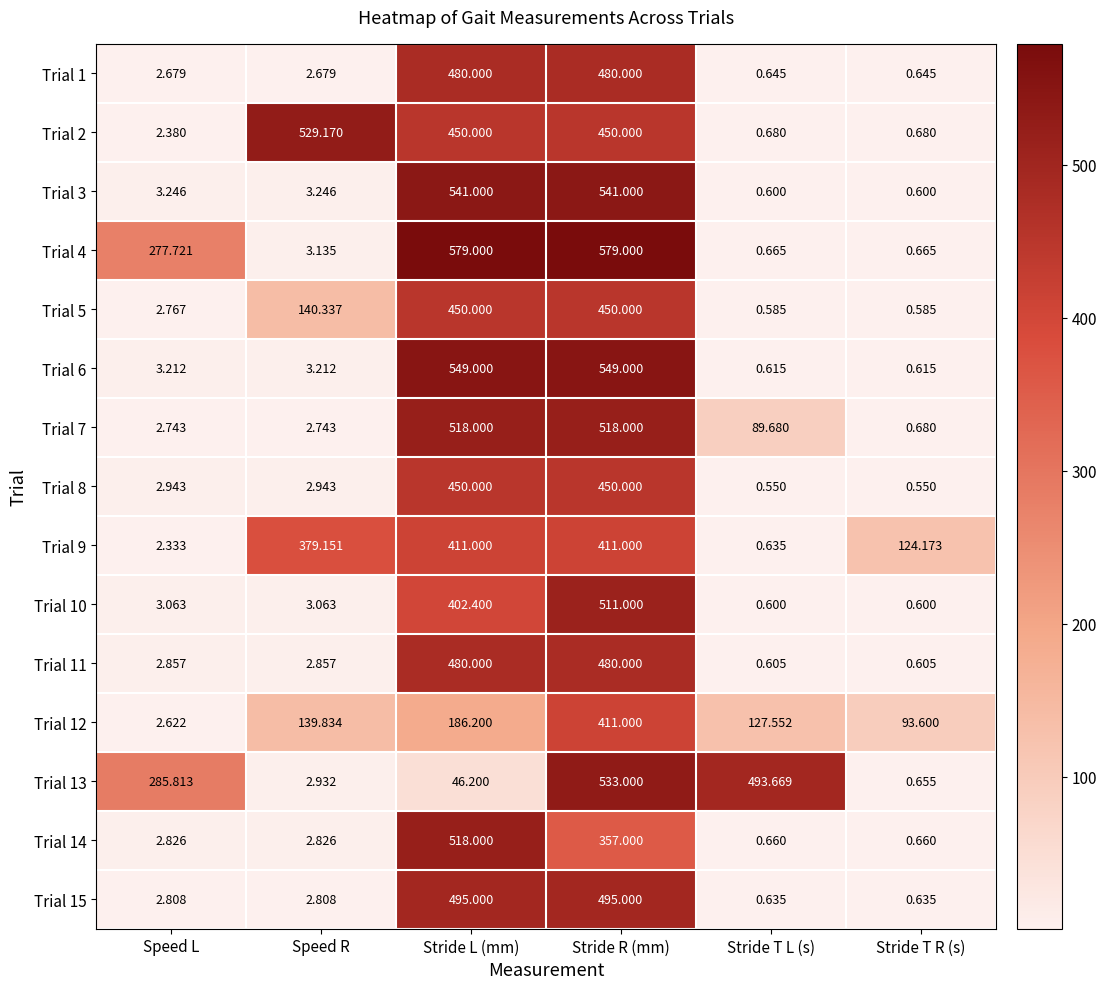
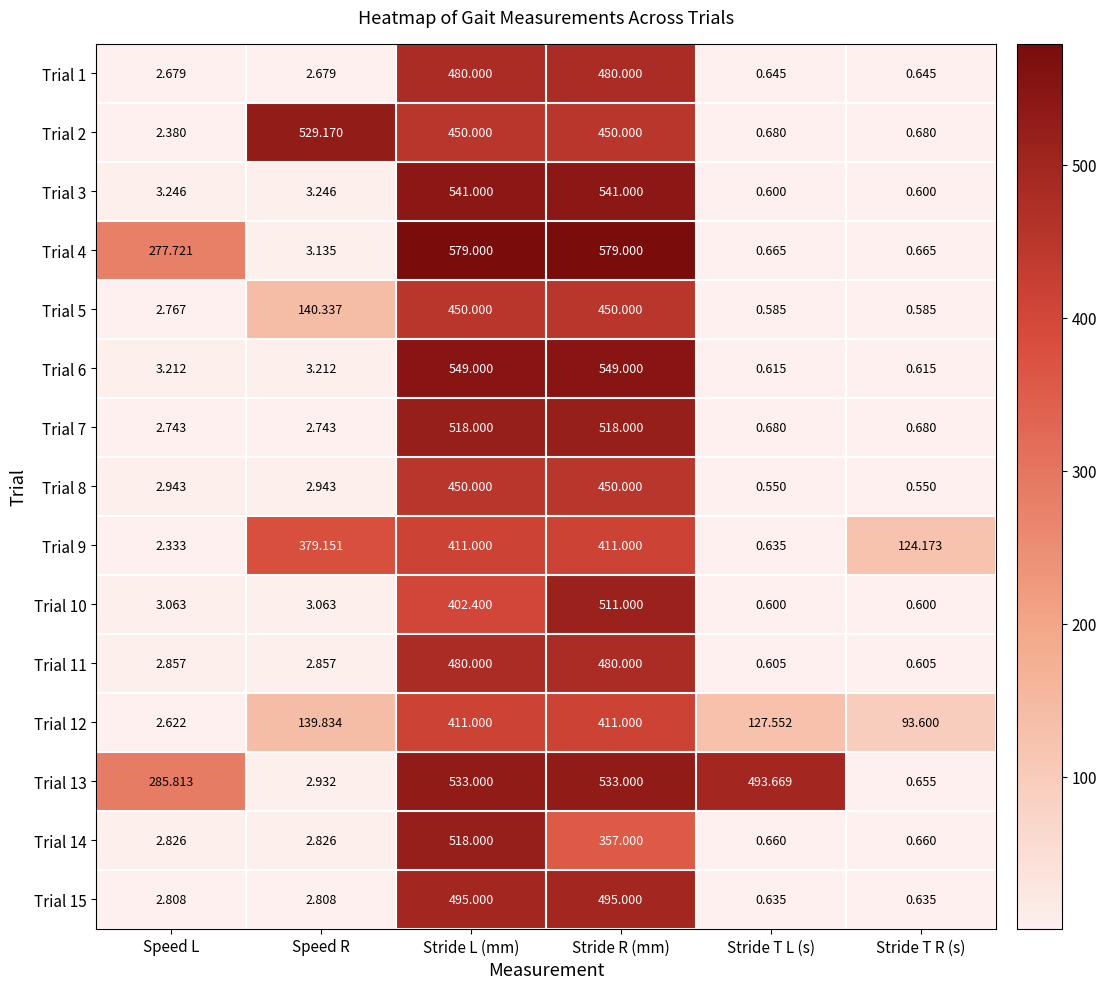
  {
    "Trial 1": {
      "Speed L": 2.679,
      "Speed R": 2.679,
      "Stride L (mm)": 480.000,
      "Stride R (mm)": 480.000,
      "Stride T L (s)": 0.645,
      "Stride T R (s)": 0.645
    },
    "Trial 2": {
      "Speed L": 2.380,
      "Speed R": 529.170,
      "Stride L (mm)": 450.000,
      "Stride R (mm)": 450.000,
      "Stride T L (s)": 0.680,
      "Stride T R (s)": 0.680
    },
    "Trial 3": {
      "Speed L": 3.246,
      "Speed R": 3.246,
      "Stride L (mm)": 541.000,
      "Stride R (mm)": 541.000,
      "Stride T L (s)": 0.600,
      "Stride T R (s)": 0.600
    },
    "Trial 4": {
      "Speed L": 277.721,
      "Speed R": 3.135,
      "Stride L (mm)": 579.000,
      "Stride R (mm)": 579.000,
      "Stride T L (s)": 0.665,
      "Stride T R (s)": 0.665
    },
    "Trial 5": {
      "Speed L": 2.767,
      "Speed R": 140.337,
      "Stride L (mm)": 450.000,
      "Stride R (mm)": 450.000,
      "Stride T L (s)": 0.585,
      "Stride T R (s)": 0.585
    },
    "Trial 6": {
      "Speed L": 3.212,
      "Speed R": 3.212,
      "Stride L (mm)": 549.000,
      "Stride R (mm)": 549.000,
      "Stride T L (s)": 0.615,
      "Stride T R (s)": 0.615
    },
    "Trial 7": {
      "Speed L": 2.743,
      "Speed R": 2.743,
      "Stride L (mm)": 518.000,
      "Stride R (mm)": 518.000,
-     "Stride T L (s)": 89.680,
+     "Stride T L (s)": 0.680,
      "Stride T R (s)": 0.680
    },
    "Trial 8": {
      "Speed L": 2.943,
      "Speed R": 2.943,
      "Stride L (mm)": 450.000,
      "Stride R (mm)": 450.000,
      "Stride T L (s)": 0.550,
      "Stride T R (s)": 0.550
    },
    "Trial 9": {
      "Speed L": 2.333,
      "Speed R": 379.151,
      "Stride L (mm)": 411.000,
      "Stride R (mm)": 411.000,
      "Stride T L (s)": 0.635,
      "Stride T R (s)": 124.173
    },
    "Trial 10": {
      "Speed L": 3.063,
      "Speed R": 3.063,
      "Stride L (mm)": 402.400,
      "Stride R (mm)": 511.000,
      "Stride T L (s)": 0.600,
      "Stride T R (s)": 0.600
    },
    "Trial 11": {
      "Speed L": 2.857,
      "Speed R": 2.857,
      "Stride L (mm)": 480.000,
      "Stride R (mm)": 480.000,
      "Stride T L (s)": 0.605,
      "Stride T R (s)": 0.605
    },
    "Trial 12": {
      "Speed L": 2.622,
      "Speed R": 139.834,
-     "Stride L (mm)": 186.200,
+     "Stride L (mm)": 411.000,
      "Stride R (mm)": 411.000,
      "Stride T L (s)": 127.552,
      "Stride T R (s)": 93.600
    },
    "Trial 13": {
      "Speed L": 285.813,
      "Speed R": 2.932,
-     "Stride L (mm)": 46.200,
+     "Stride L (mm)": 533.000,
      "Stride R (mm)": 533.000,
      "Stride T L (s)": 493.669,
      "Stride T R (s)": 0.655
    },
    "Trial 14": {
      "Speed L": 2.826,
      "Speed R": 2.826,
      "Stride L (mm)": 518.000,
      "Stride R (mm)": 357.000,
      "Stride T L (s)": 0.660,
      "Stride T R (s)": 0.660
    },
    "Trial 15": {
      "Speed L": 2.808,
      "Speed R": 2.808,
      "Stride L (mm)": 495.000,
      "Stride R (mm)": 495.000,
      "Stride T L (s)": 0.635,
      "Stride T R (s)": 0.635
    }
  }
